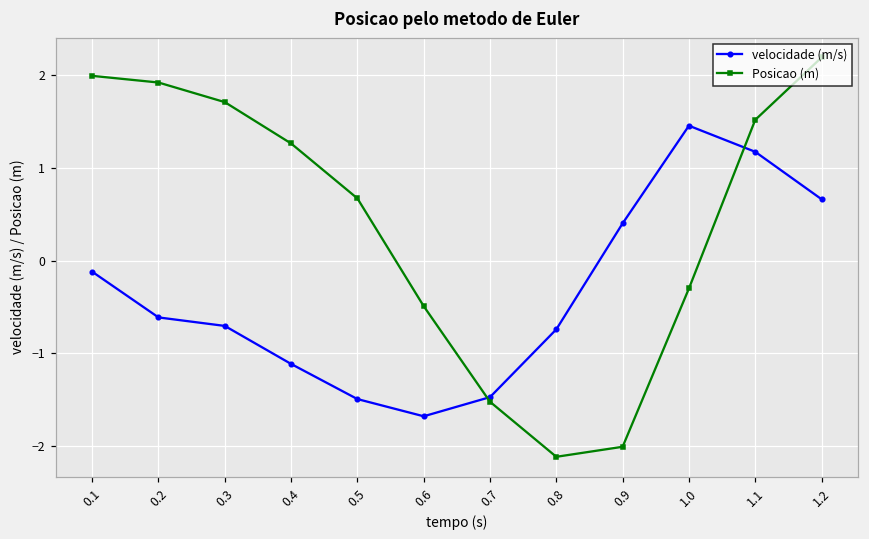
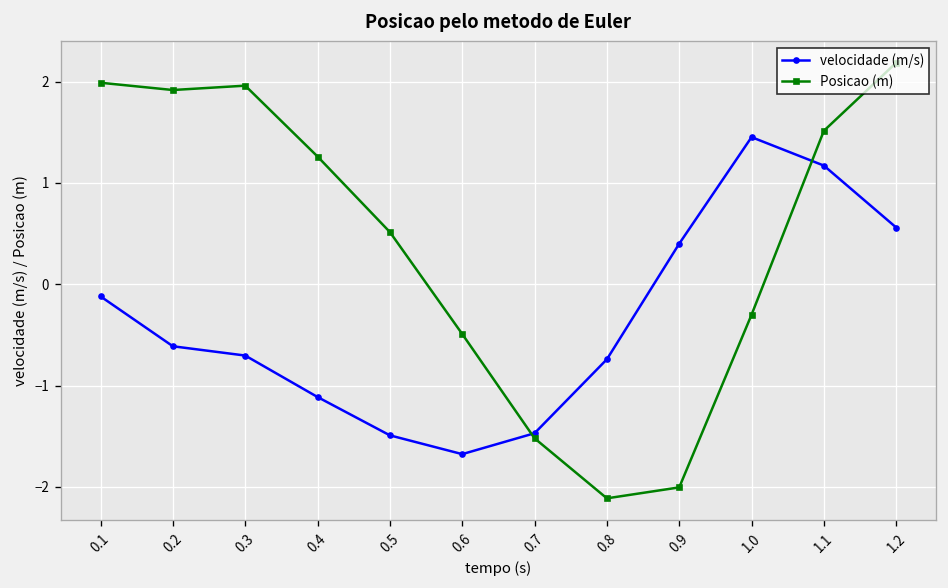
  {
    "velocidade (m/s)": {
      "0.1": -0.1,
      "0.2": -0.6,
      "0.3": -0.7,
      "0.4": -1.1,
      "0.5": -1.5,
      "0.6": -1.7,
      "0.7": -1.5,
      "0.8": -0.7,
      "0.9": 0.4,
      "1.0": 1.5,
      "1.1": 1.2,
-     "1.2": 0.7
+     "1.2": 0.6
    },
    "Posicao (m)": {
      "0.1": 2.0,
      "0.2": 1.9,
-     "0.3": 1.7,
+     "0.3": 2.0,
      "0.4": 1.3,
-     "0.5": 0.7,
+     "0.5": 0.5,
      "0.6": -0.5,
      "0.7": -1.5,
      "0.8": -2.1,
      "0.9": -2.0,
      "1.0": -0.3,
      "1.1": 1.5
    }
  }
